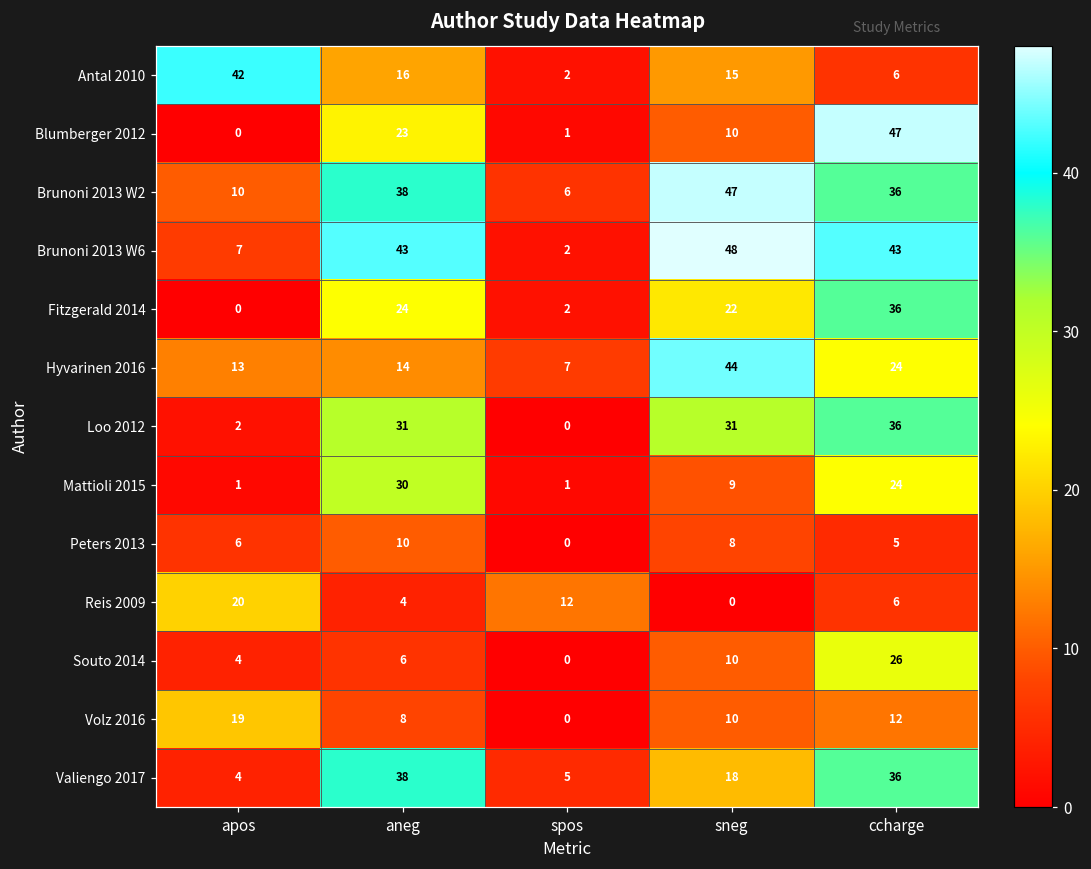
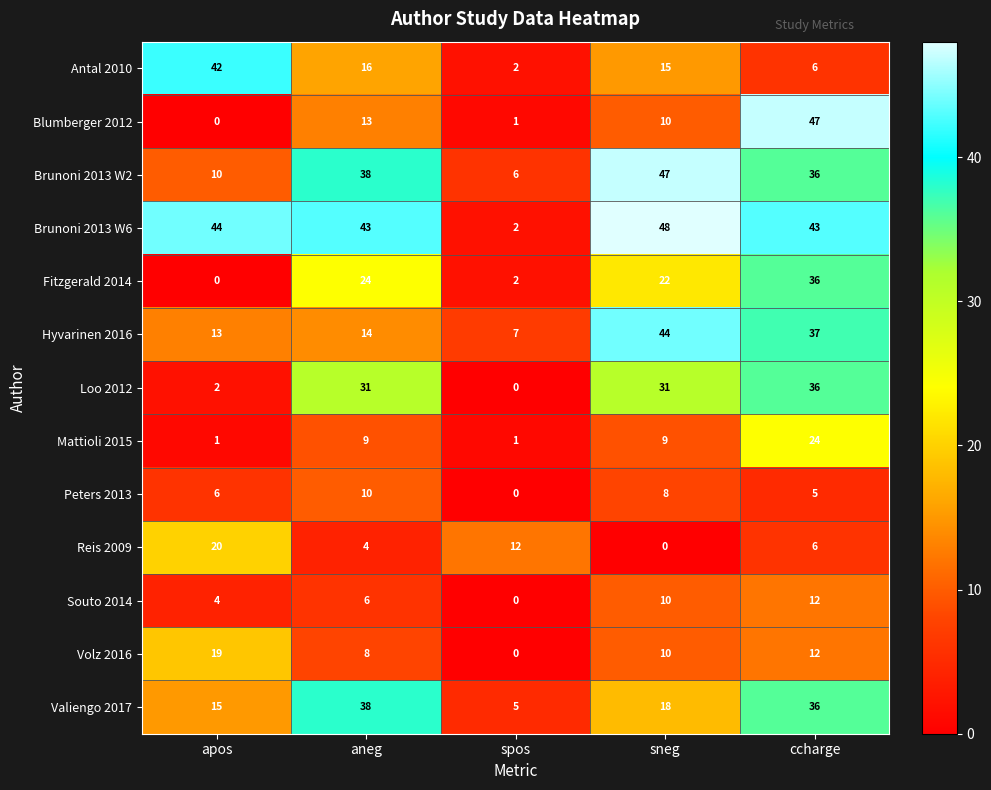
  {
    "Antal 2010": {
      "apos": 42,
      "aneg": 16,
      "spos": 2,
      "sneg": 15,
      "ccharge": 6
    },
    "Blumberger 2012": {
      "apos": 0,
-     "aneg": 23,
+     "aneg": 13,
      "spos": 1,
      "sneg": 10,
      "ccharge": 47
    },
    "Brunoni 2013 W2": {
      "apos": 10,
      "aneg": 38,
      "spos": 6,
      "sneg": 47,
      "ccharge": 36
    },
    "Brunoni 2013 W6": {
-     "apos": 7,
+     "apos": 44,
      "aneg": 43,
      "spos": 2,
      "sneg": 48,
      "ccharge": 43
    },
    "Fitzgerald 2014": {
      "apos": 0,
      "aneg": 24,
      "spos": 2,
      "sneg": 22,
      "ccharge": 36
    },
    "Hyvarinen 2016": {
      "apos": 13,
      "aneg": 14,
      "spos": 7,
      "sneg": 44,
-     "ccharge": 24
+     "ccharge": 37
    },
    "Loo 2012": {
      "apos": 2,
      "aneg": 31,
      "spos": 0,
      "sneg": 31,
      "ccharge": 36
    },
    "Mattioli 2015": {
      "apos": 1,
-     "aneg": 30,
+     "aneg": 9,
      "spos": 1,
      "sneg": 9,
      "ccharge": 24
    },
    "Peters 2013": {
      "apos": 6,
      "aneg": 10,
      "spos": 0,
      "sneg": 8,
      "ccharge": 5
    },
    "Reis 2009": {
      "apos": 20,
      "aneg": 4,
      "spos": 12,
      "sneg": 0,
      "ccharge": 6
    },
    "Souto 2014": {
      "apos": 4,
      "aneg": 6,
      "spos": 0,
      "sneg": 10,
-     "ccharge": 26
+     "ccharge": 12
    },
    "Volz 2016": {
      "apos": 19,
      "aneg": 8,
      "spos": 0,
      "sneg": 10,
      "ccharge": 12
    },
    "Valiengo 2017": {
-     "apos": 4,
+     "apos": 15,
      "aneg": 38,
      "spos": 5,
      "sneg": 18,
      "ccharge": 36
    }
  }
